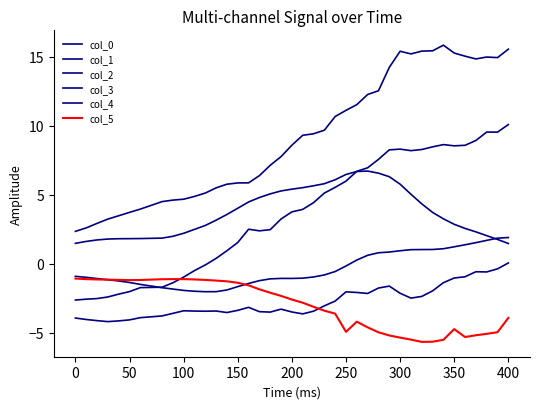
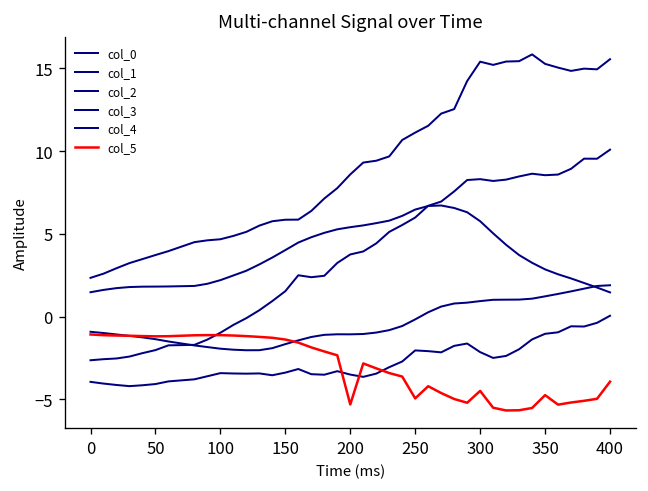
  {
    "col_5": {
      "150": -1.4,
-     "200": -2.6,
+     "200": -5.3,
      "250": -4.9,
-     "300": -5.4,
+     "300": -4.5,
      "350": -4.8,
      "400": -3.9
    }
  }
